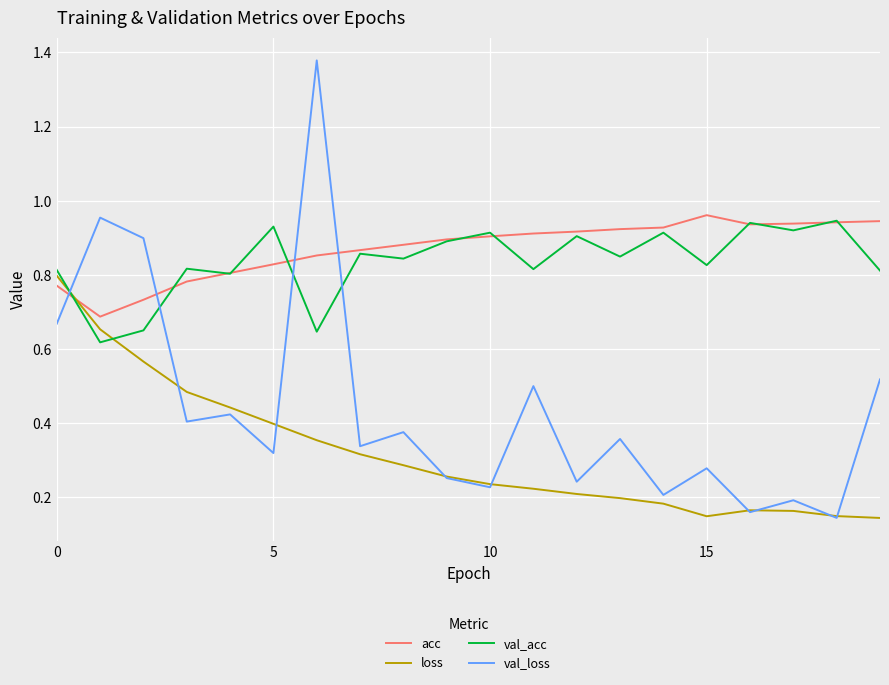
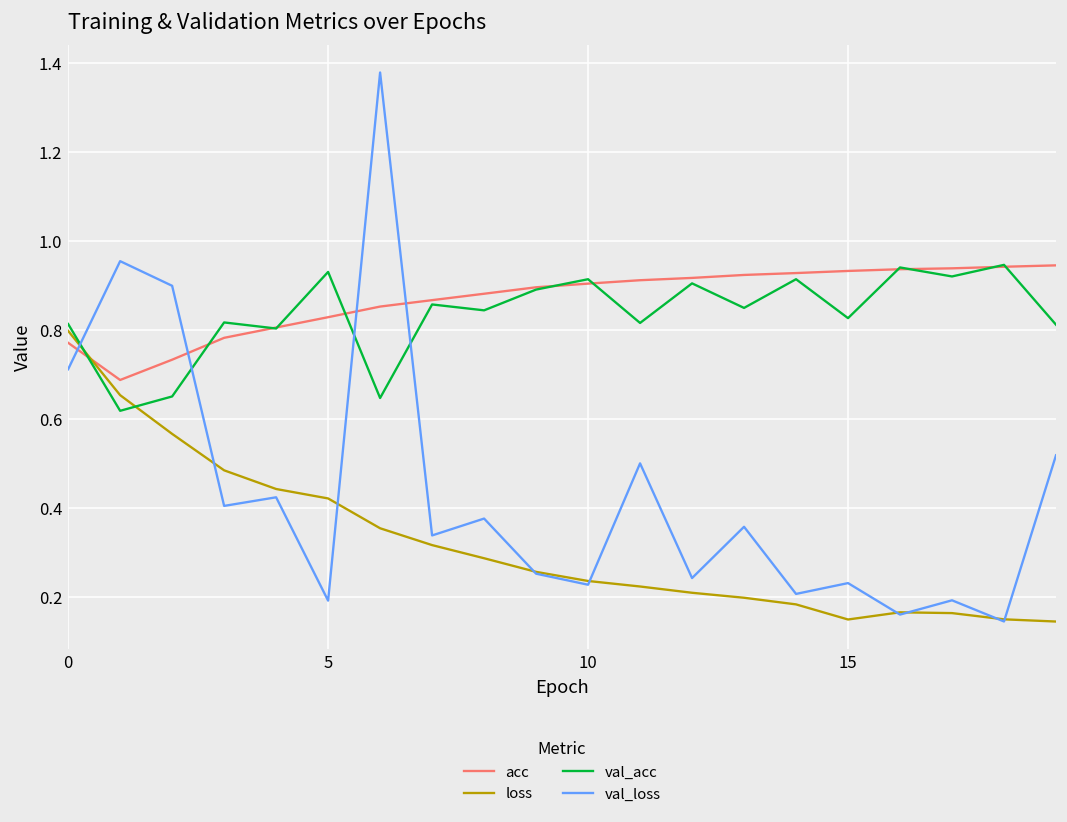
  {
    "acc": {
      "0": 0.77,
      "5": 0.83,
      "10": 0.90,
-     "15": 0.96
+     "15": 0.93
    },
    "loss": {
      "0": 0.80,
-     "5": 0.40,
+     "5": 0.42,
      "10": 0.24,
      "15": 0.15
    },
    "val_acc": {
      "0": 0.81,
      "5": 0.93,
      "10": 0.91,
      "15": 0.83
    },
    "val_loss": {
-     "0": 0.67,
-     "5": 0.32,
+     "0": 0.71,
+     "5": 0.19,
      "10": 0.23,
-     "15": 0.28
+     "15": 0.23
    }
  }
